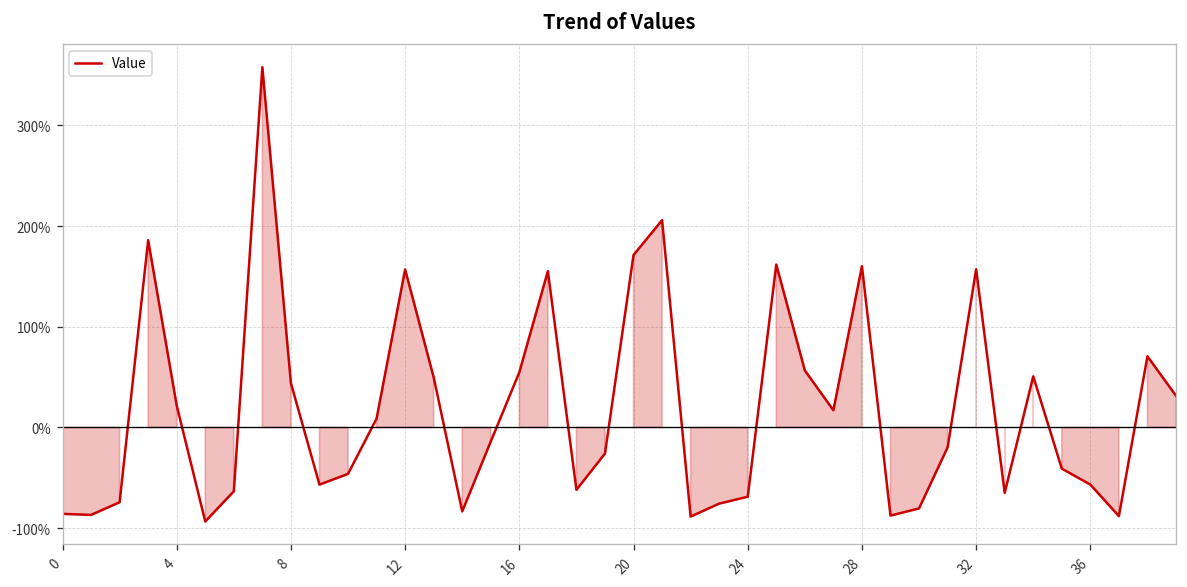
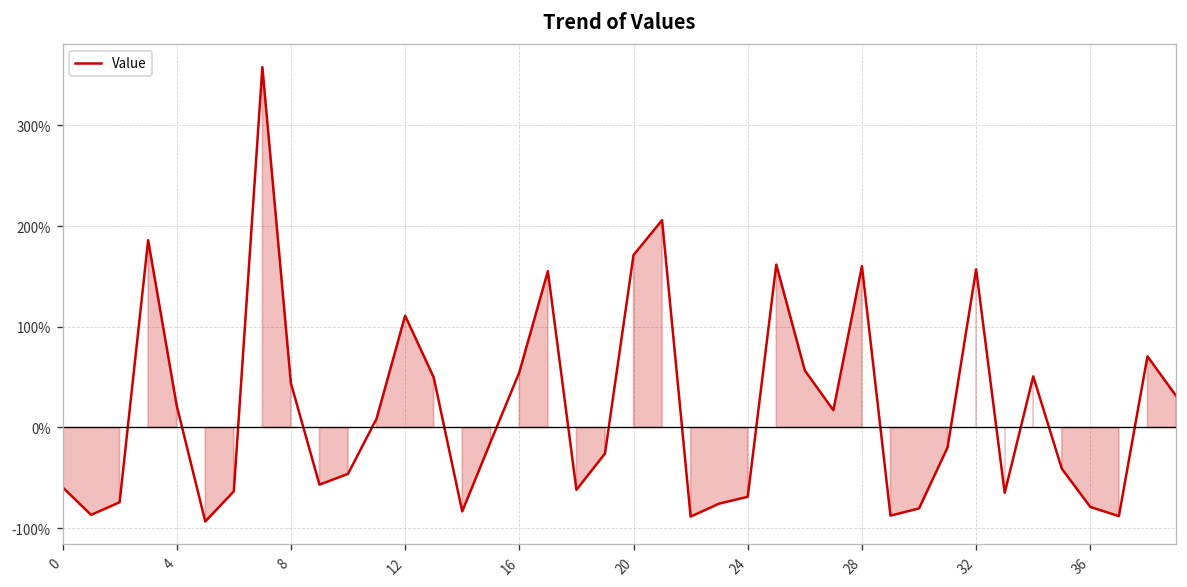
  {
-   "0": "-90%",
+   "0": "-60%",
    "4": "20%",
    "8": "40%",
-   "12": "160%",
+   "12": "110%",
    "16": "50%",
    "20": "170%",
    "24": "-70%",
    "28": "160%",
    "32": "160%",
-   "36": "-60%"
+   "36": "-80%"
  }
